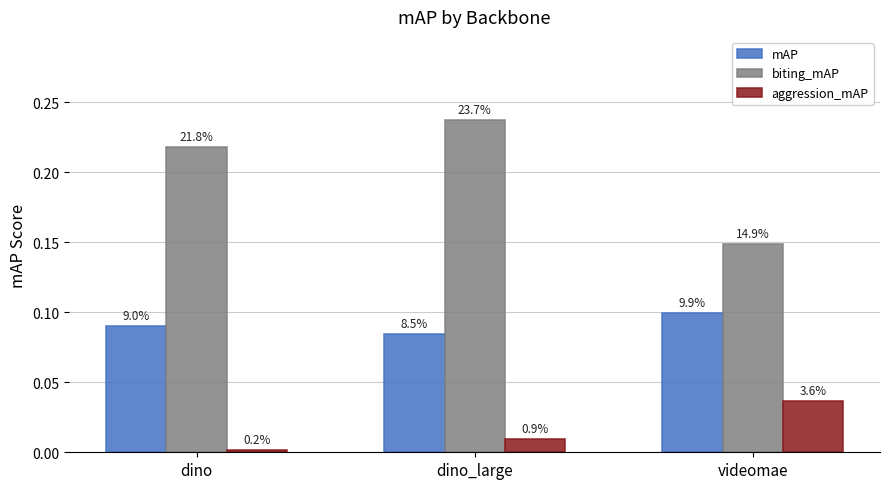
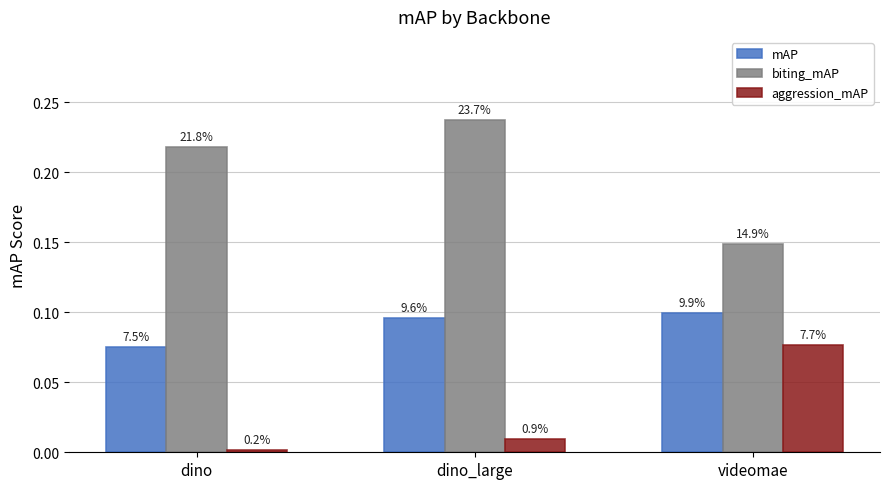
  {
    "mAP": {
-     "dino": "9.0%",
-     "dino_large": "8.5%",
+     "dino": "7.5%",
+     "dino_large": "9.6%",
      "videomae": "9.9%"
    },
    "biting_mAP": {
      "dino": "21.8%",
      "dino_large": "23.7%",
      "videomae": "14.9%"
    },
    "aggression_mAP": {
      "dino": "0.2%",
      "dino_large": "0.9%",
-     "videomae": "3.6%"
+     "videomae": "7.7%"
    }
  }
